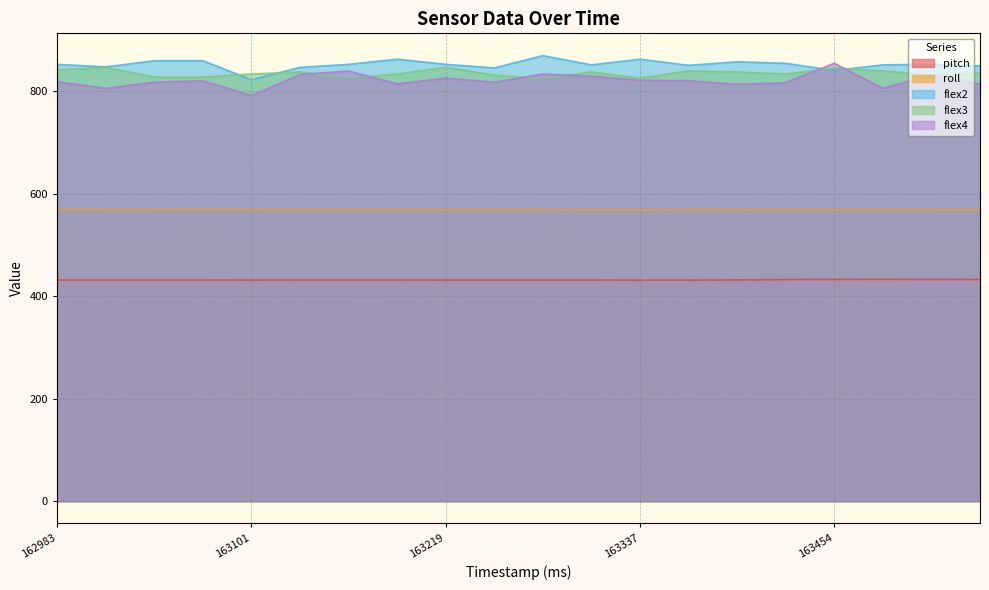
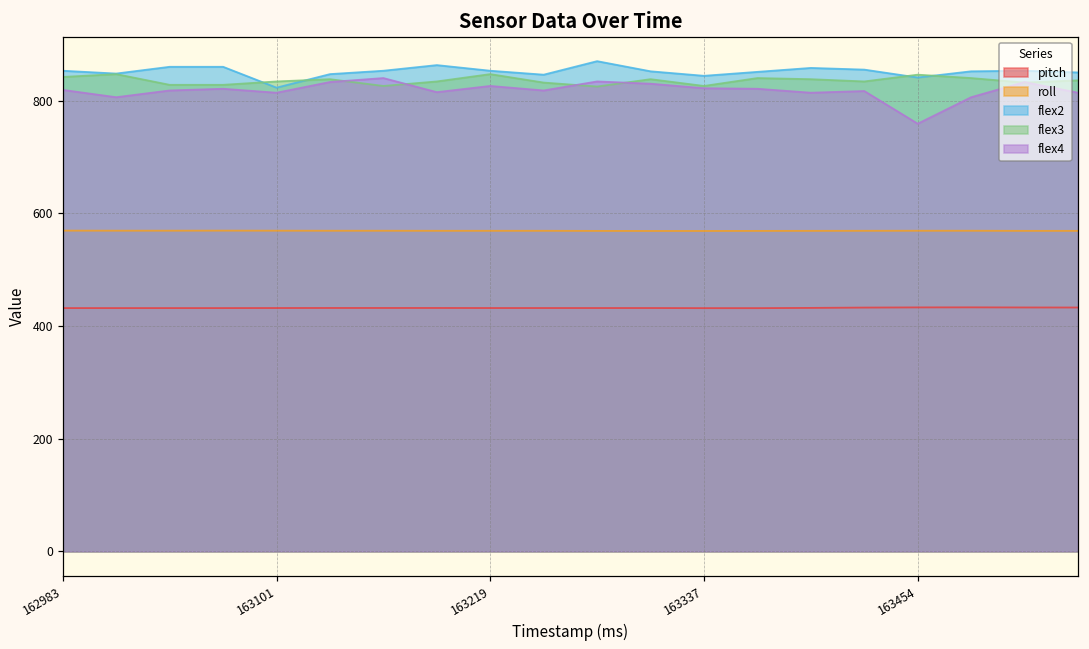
  {
    "pitch": {
      "162983": 430,
      "163101": 430,
      "163219": 430,
      "163337": 430,
      "163454": 430
    },
    "roll": {
      "162983": 570,
      "163101": 570,
      "163219": 570,
      "163337": 570,
      "163454": 570
    },
    "flex2": {
      "162983": 850,
      "163101": 820,
      "163219": 850,
-     "163337": 860,
+     "163337": 840,
      "163454": 840
    },
    "flex3": {
      "162983": 840,
      "163101": 830,
      "163219": 850,
      "163454": 850
    },
    "flex4": {
      "162983": 820,
-     "163101": 790,
+     "163101": 810,
      "163219": 830,
-     "163454": 860
+     "163454": 760
    }
  }
